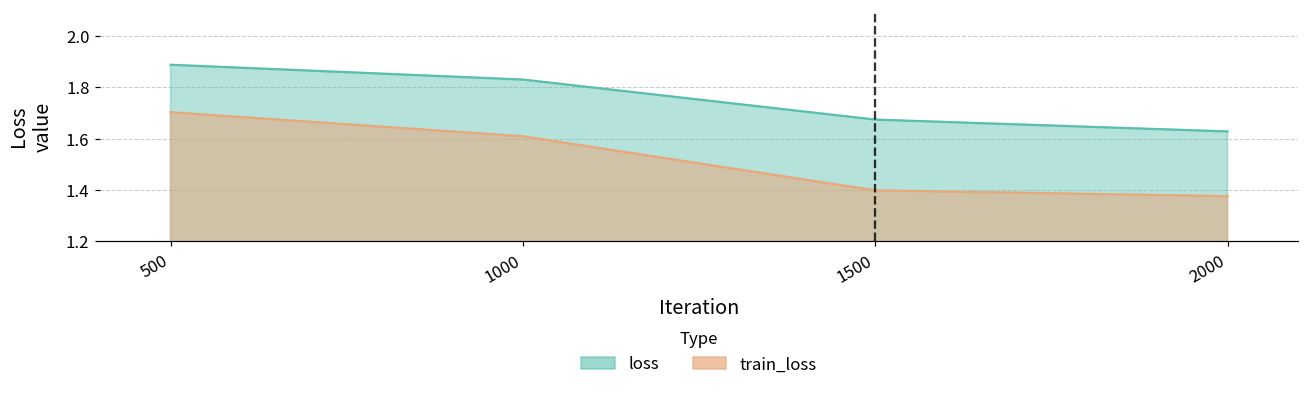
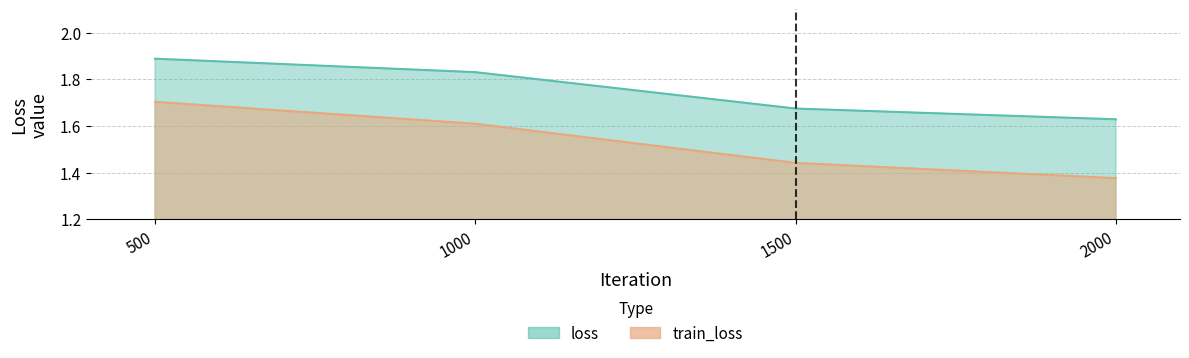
  {
    "loss": {
      "500": 1.89,
      "1000": 1.83,
      "1500": 1.67,
      "2000": 1.63
    },
    "train_loss": {
      "500": 1.70,
      "1000": 1.61,
-     "1500": 1.40,
+     "1500": 1.44,
      "2000": 1.38
    }
  }
